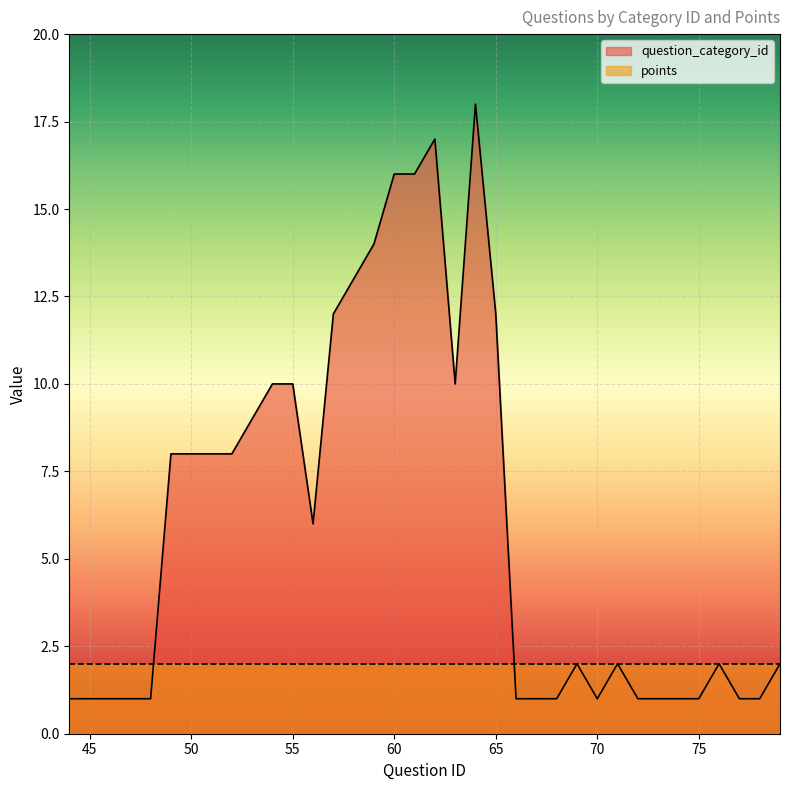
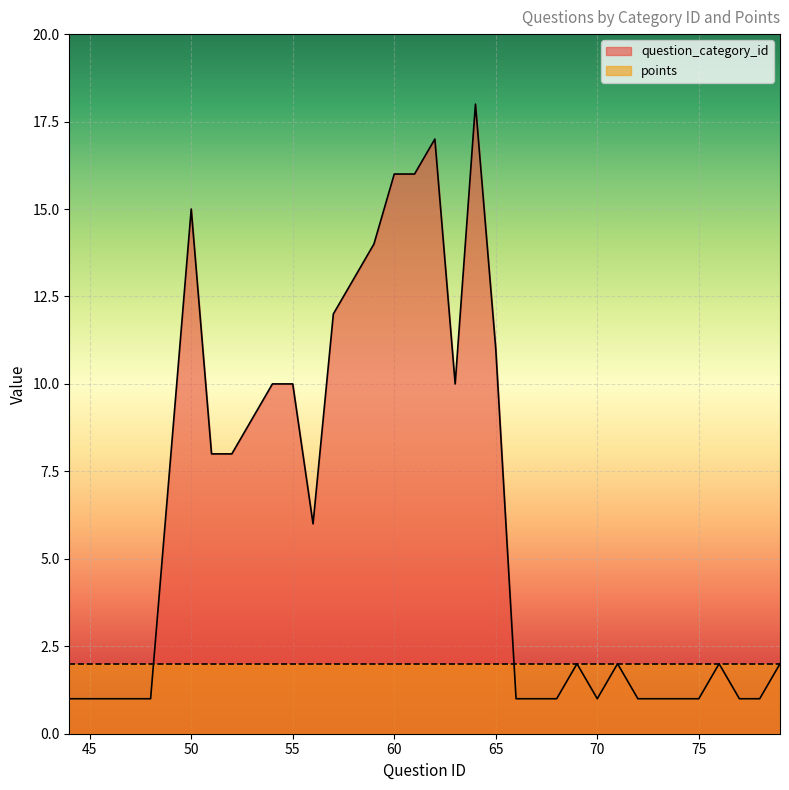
  {
    "question_category_id": {
      "45": 1,
-     "50": 8,
+     "50": 15,
      "55": 10,
      "60": 16,
-     "65": 12,
+     "65": 11,
      "70": 1,
      "75": 1
    },
    "points": {
      "45": 2,
      "50": 2,
      "55": 2,
      "60": 2,
      "65": 2,
      "70": 2,
      "75": 2
    }
  }
